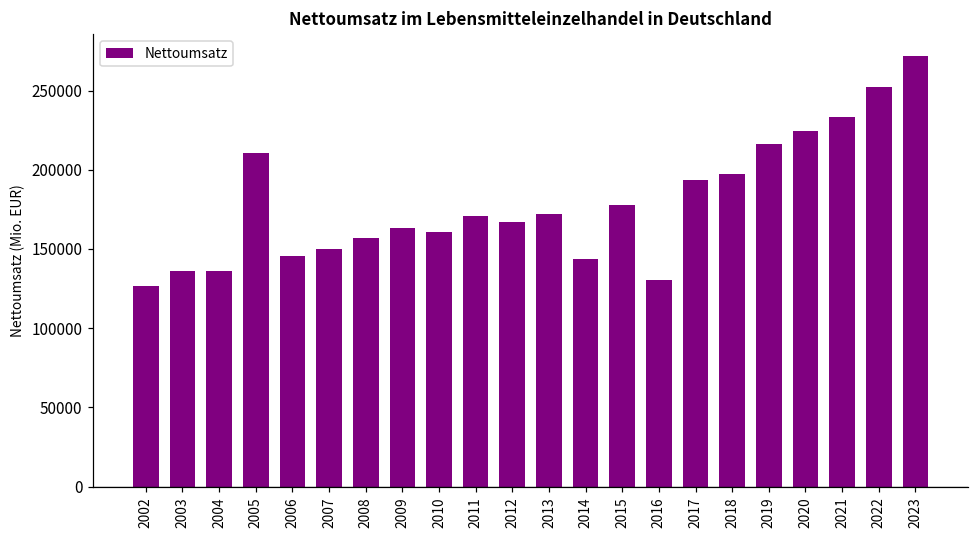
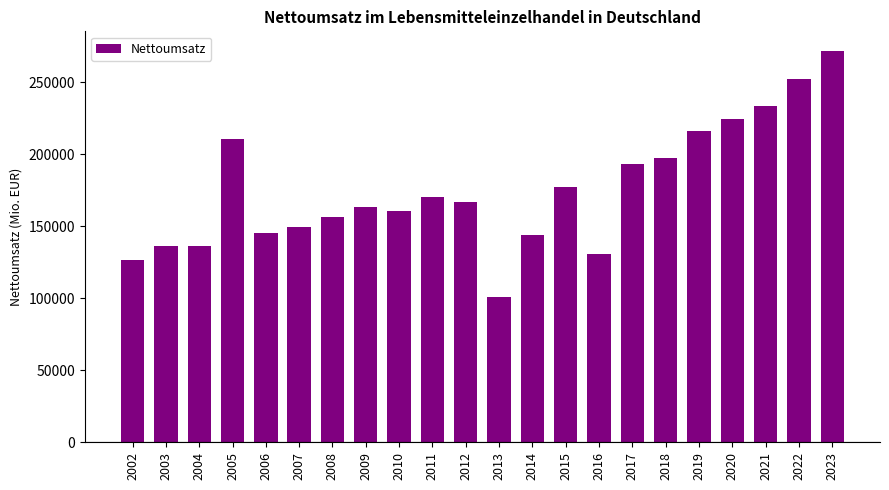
  {
    "2002": 127000,
    "2003": 136000,
    "2004": 136000,
    "2005": 211000,
    "2006": 146000,
    "2007": 150000,
    "2008": 157000,
    "2009": 163000,
    "2010": 161000,
    "2011": 171000,
    "2012": 167000,
-   "2013": 172000,
+   "2013": 101000,
    "2014": 144000,
    "2015": 178000,
    "2016": 130000,
    "2017": 194000,
    "2018": 197000,
    "2019": 216000,
    "2020": 225000,
    "2021": 234000,
    "2022": 252000,
    "2023": 272000
  }
